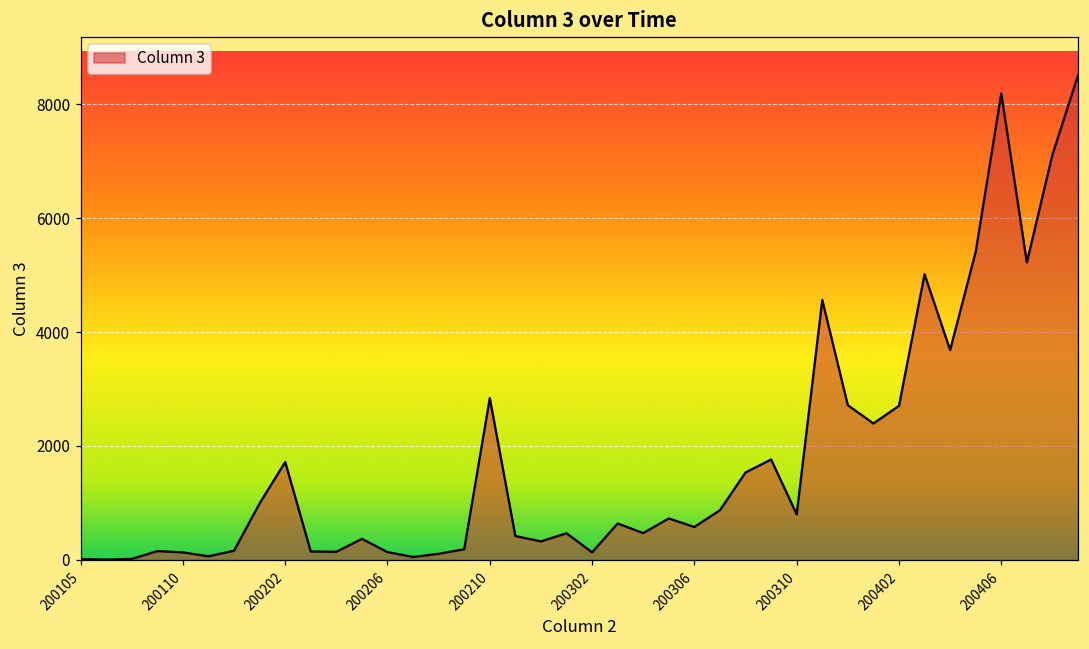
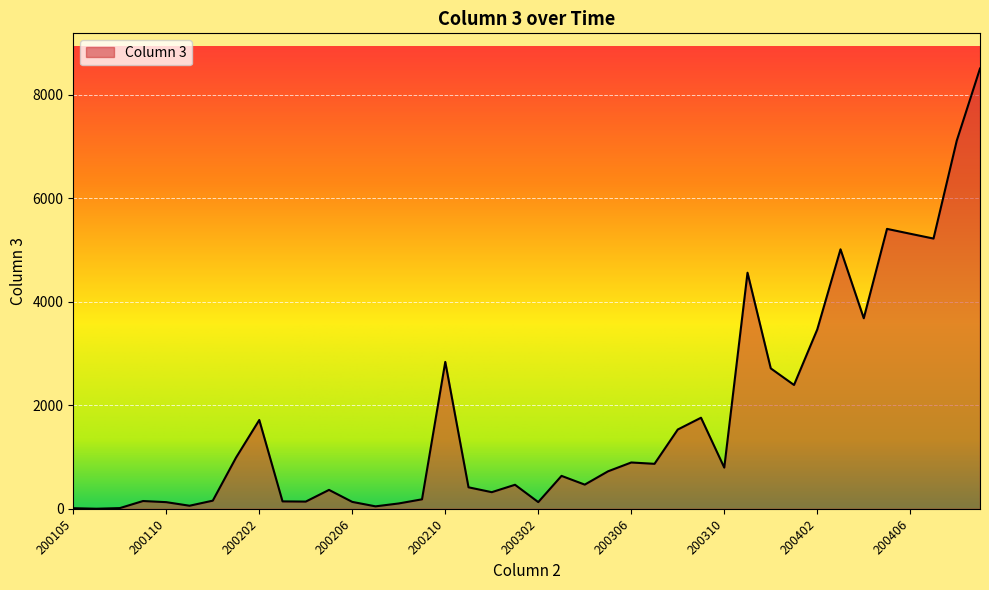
  {
    "200105": 0,
    "200110": 100,
    "200202": 1700,
    "200206": 100,
    "200210": 2800,
    "200302": 100,
-   "200306": 600,
+   "200306": 900,
    "200310": 800,
-   "200402": 2700,
-   "200406": 8200
+   "200402": 3500,
+   "200406": 5300
  }
